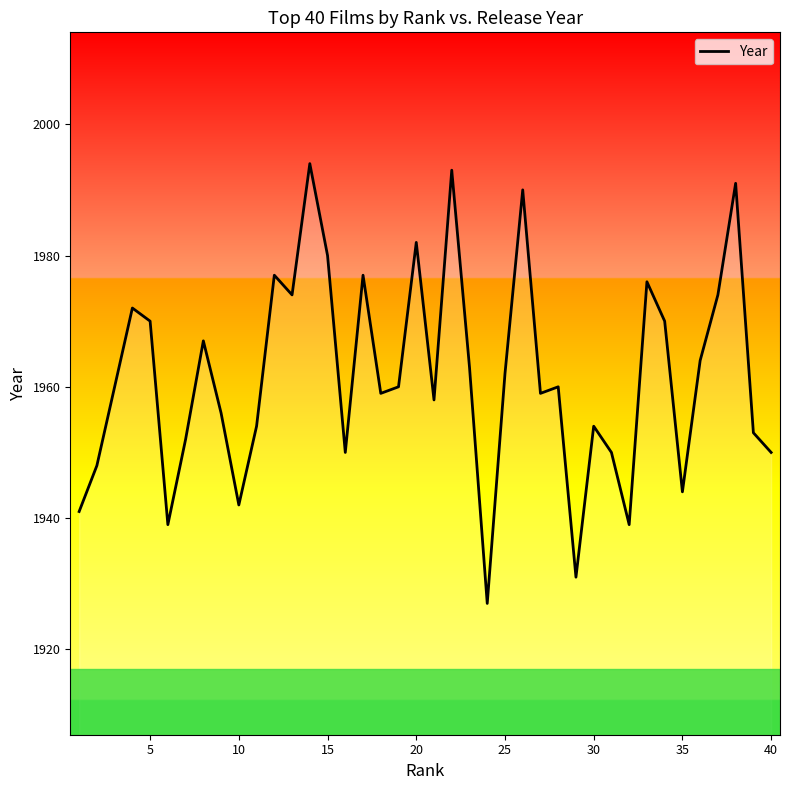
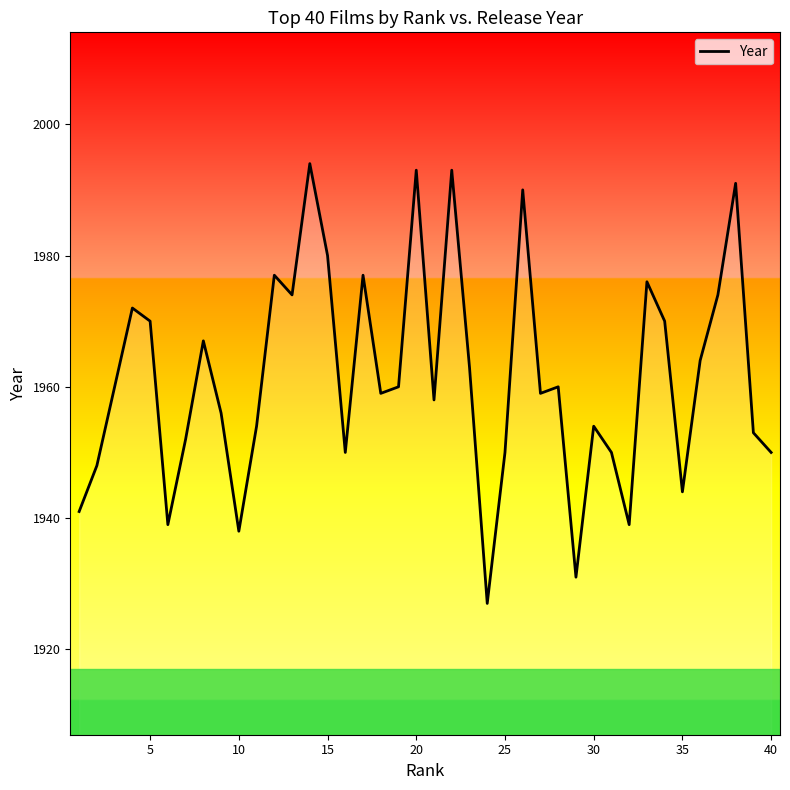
  {
    "5": 1970,
-   "10": 1942,
+   "10": 1938,
    "15": 1980,
-   "20": 1982,
-   "25": 1962,
+   "20": 1993,
+   "25": 1950,
    "30": 1954,
    "35": 1944,
    "40": 1950
  }
